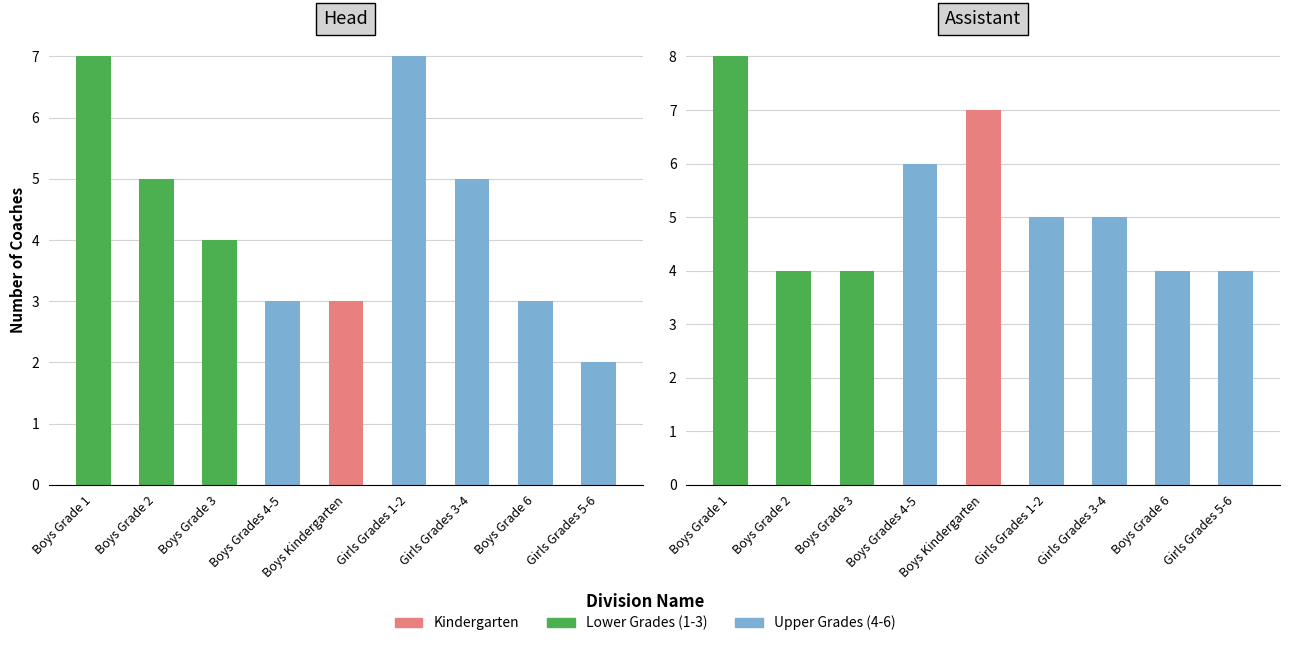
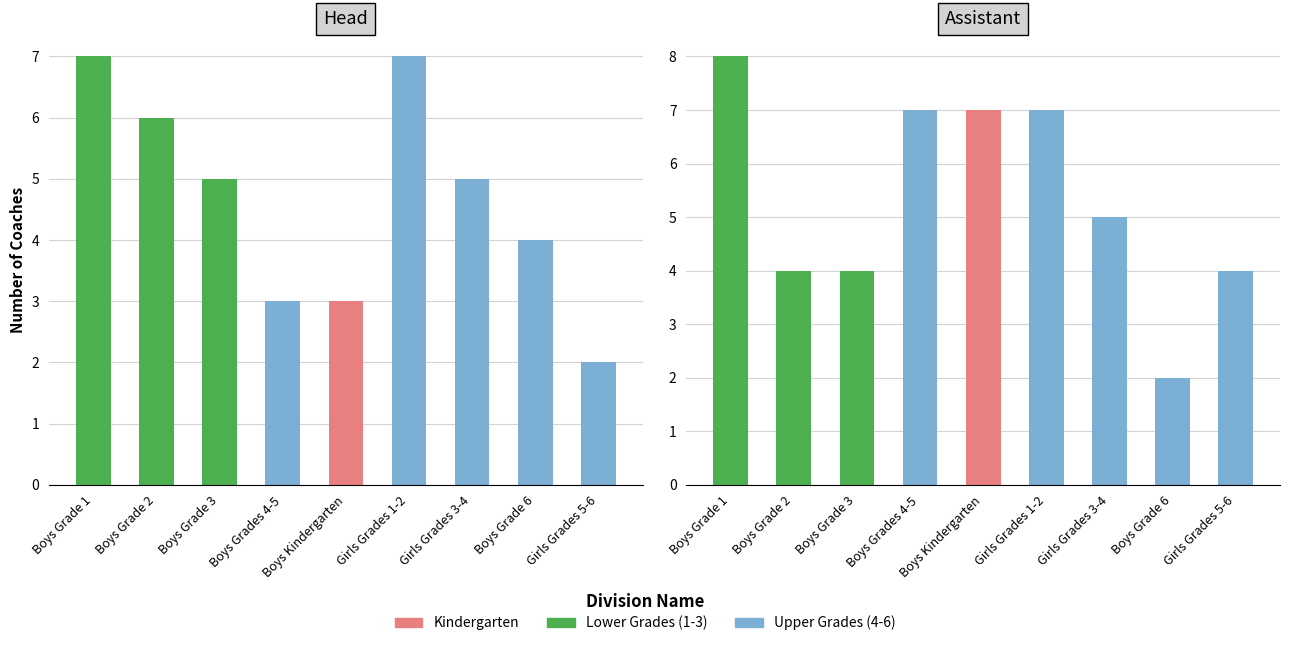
  {
    "Head": {
      "Boys Grade 1": 7,
-     "Boys Grade 2": 5,
-     "Boys Grade 3": 4,
+     "Boys Grade 2": 6,
+     "Boys Grade 3": 5,
      "Boys Grades 4-5": 3,
      "Boys Kindergarten": 3,
      "Girls Grades 1-2": 7,
      "Girls Grades 3-4": 5,
-     "Boys Grade 6": 3,
+     "Boys Grade 6": 4,
      "Girls Grades 5-6": 2
    },
    "Assistant": {
      "Boys Grade 1": 8,
      "Boys Grade 2": 4,
      "Boys Grade 3": 4,
-     "Boys Grades 4-5": 6,
+     "Boys Grades 4-5": 7,
      "Boys Kindergarten": 7,
-     "Girls Grades 1-2": 5,
+     "Girls Grades 1-2": 7,
      "Girls Grades 3-4": 5,
-     "Boys Grade 6": 4,
+     "Boys Grade 6": 2,
      "Girls Grades 5-6": 4
    }
  }
